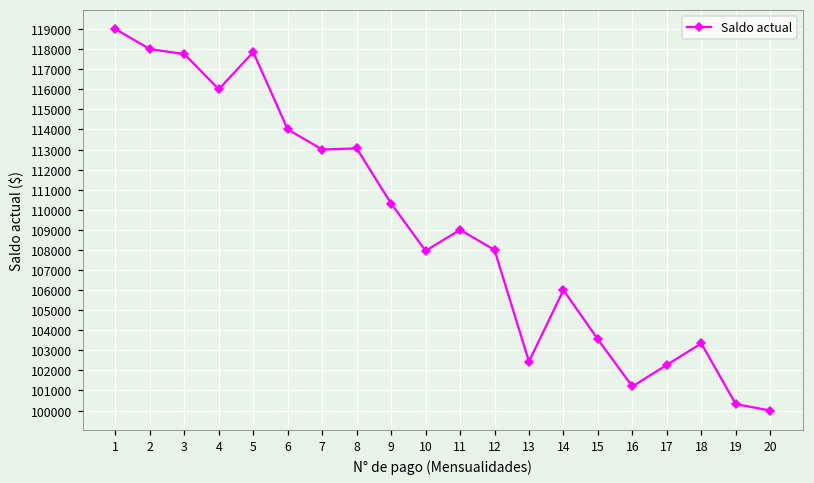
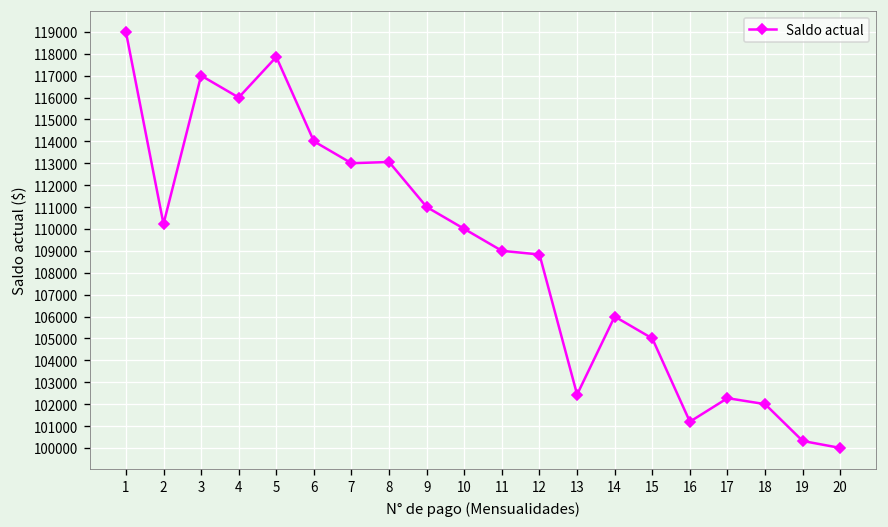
  {
    "1": 119000,
-   "2": 118000,
-   "3": 117800,
+   "2": 110200,
+   "3": 117000,
    "4": 116000,
    "5": 117900,
    "6": 114000,
    "7": 113000,
    "8": 113100,
-   "9": 110300,
-   "10": 108000,
+   "9": 111000,
+   "10": 110000,
    "11": 109000,
-   "12": 108000,
+   "12": 108800,
    "13": 102400,
    "14": 106000,
-   "15": 103500,
+   "15": 105000,
    "16": 101200,
    "17": 102300,
-   "18": 103300,
+   "18": 102000,
    "19": 100300,
    "20": 100000
  }
